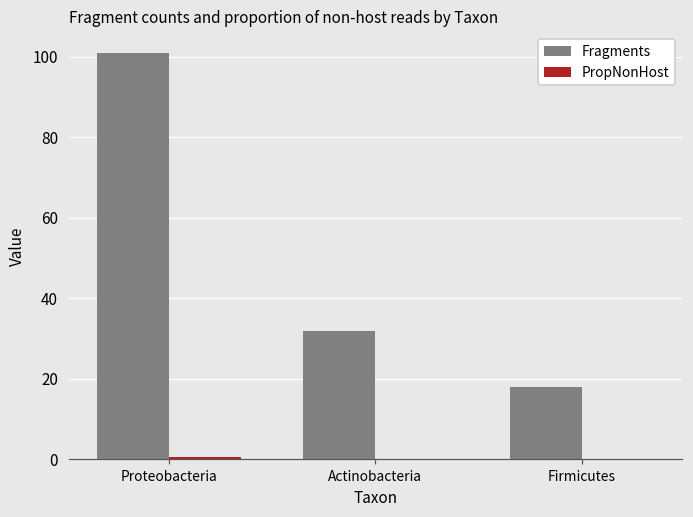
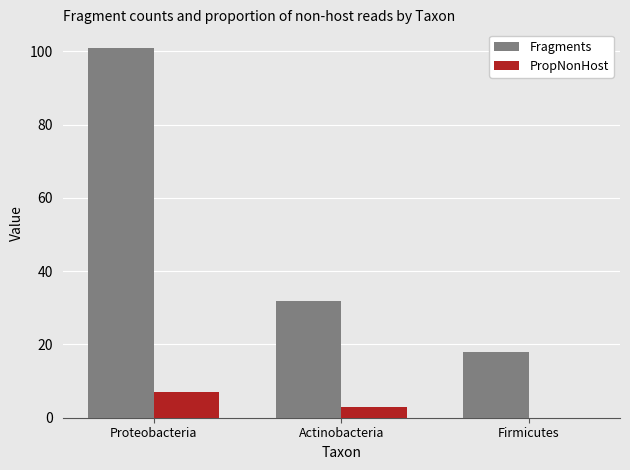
  {
    "Fragments": {
      "Proteobacteria": 101,
      "Actinobacteria": 32,
      "Firmicutes": 18
    },
    "PropNonHost": {
-     "Proteobacteria": 1,
-     "Actinobacteria": 0
+     "Proteobacteria": 7,
+     "Actinobacteria": 3
    }
  }
